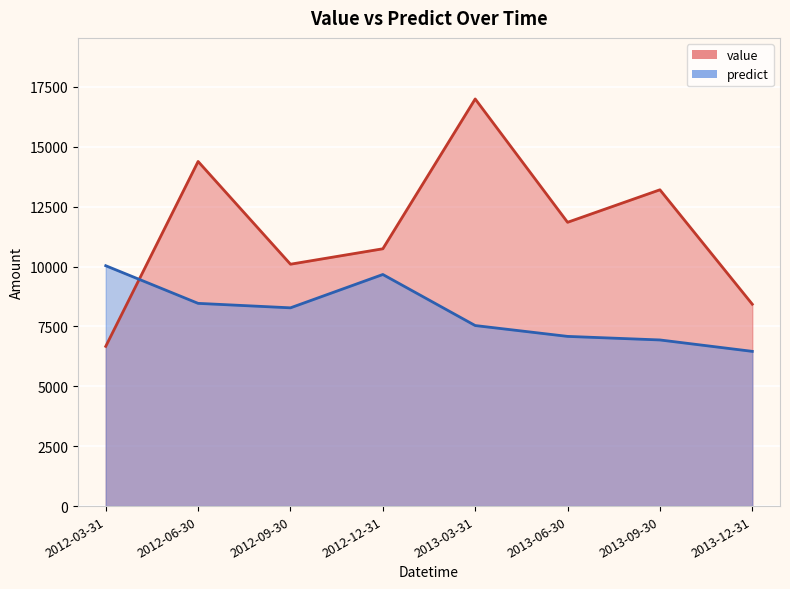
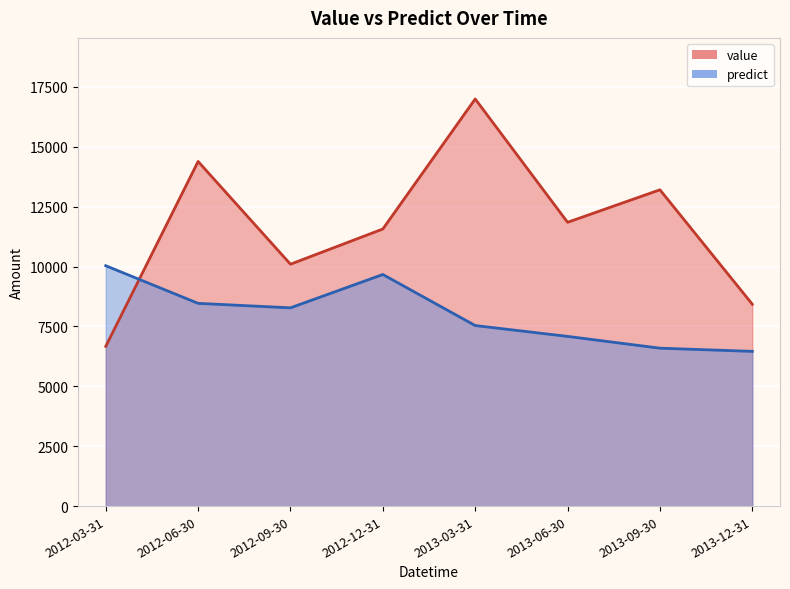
  {
    "value": {
      "2012-03-31": 6700,
      "2012-06-30": 14400,
      "2012-09-30": 10100,
-     "2012-12-31": 10700,
+     "2012-12-31": 11600,
      "2013-03-31": 17000,
      "2013-06-30": 11900,
      "2013-09-30": 13200,
      "2013-12-31": 8400
    },
    "predict": {
      "2012-03-31": 10000,
      "2012-06-30": 8500,
      "2012-09-30": 8300,
      "2012-12-31": 9700,
      "2013-03-31": 7500,
      "2013-06-30": 7100,
-     "2013-09-30": 6900,
+     "2013-09-30": 6600,
      "2013-12-31": 6500
    }
  }
